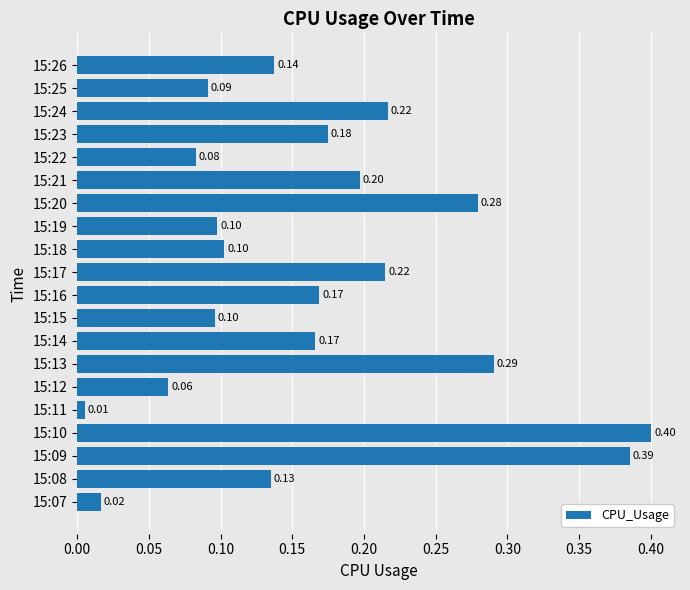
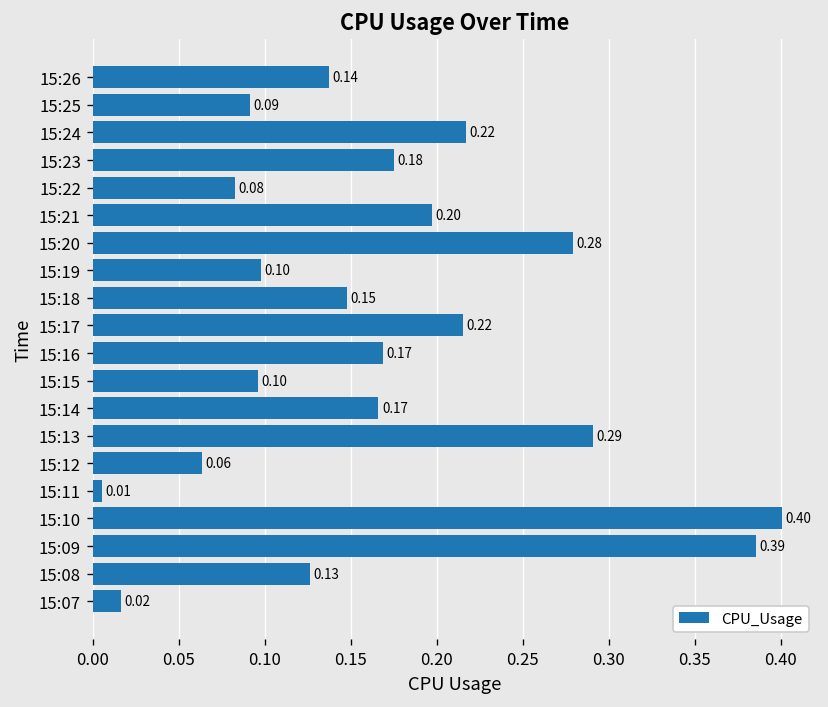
  {
    "15:26": 0.14,
    "15:25": 0.09,
    "15:24": 0.22,
    "15:23": 0.18,
    "15:22": 0.08,
    "15:21": 0.20,
    "15:20": 0.28,
    "15:19": 0.10,
-   "15:18": 0.10,
+   "15:18": 0.15,
    "15:17": 0.22,
    "15:16": 0.17,
    "15:15": 0.10,
    "15:14": 0.17,
    "15:13": 0.29,
    "15:12": 0.06,
    "15:11": 0.01,
    "15:10": 0.40,
    "15:09": 0.39,
-   "15:08": 0.135,
+   "15:08": 0.126,
    "15:07": 0.02
  }
